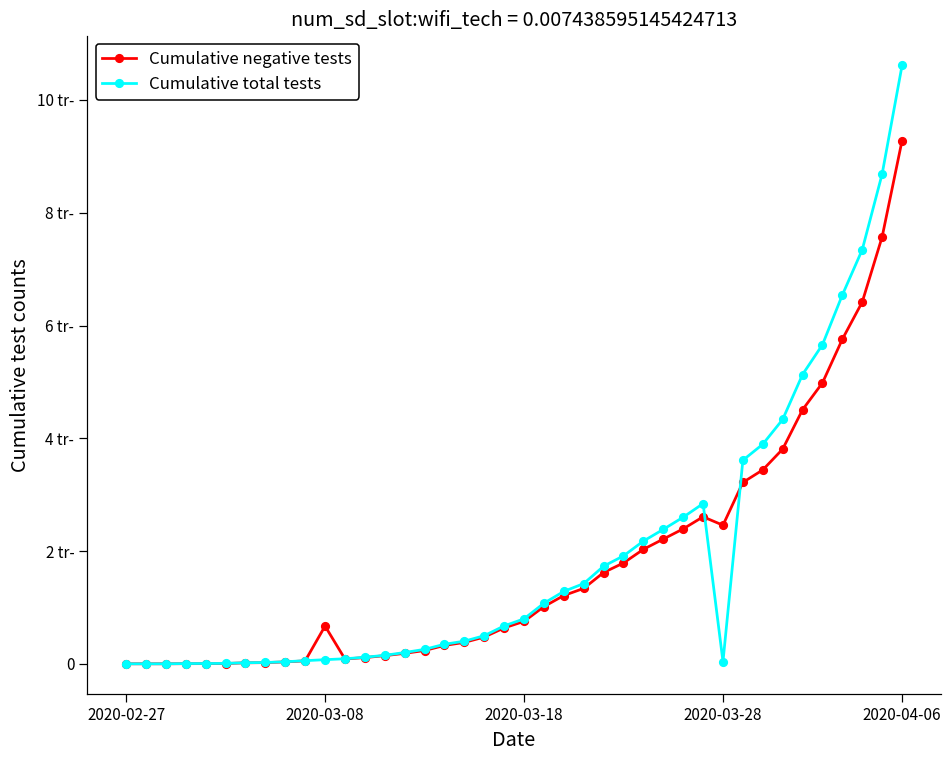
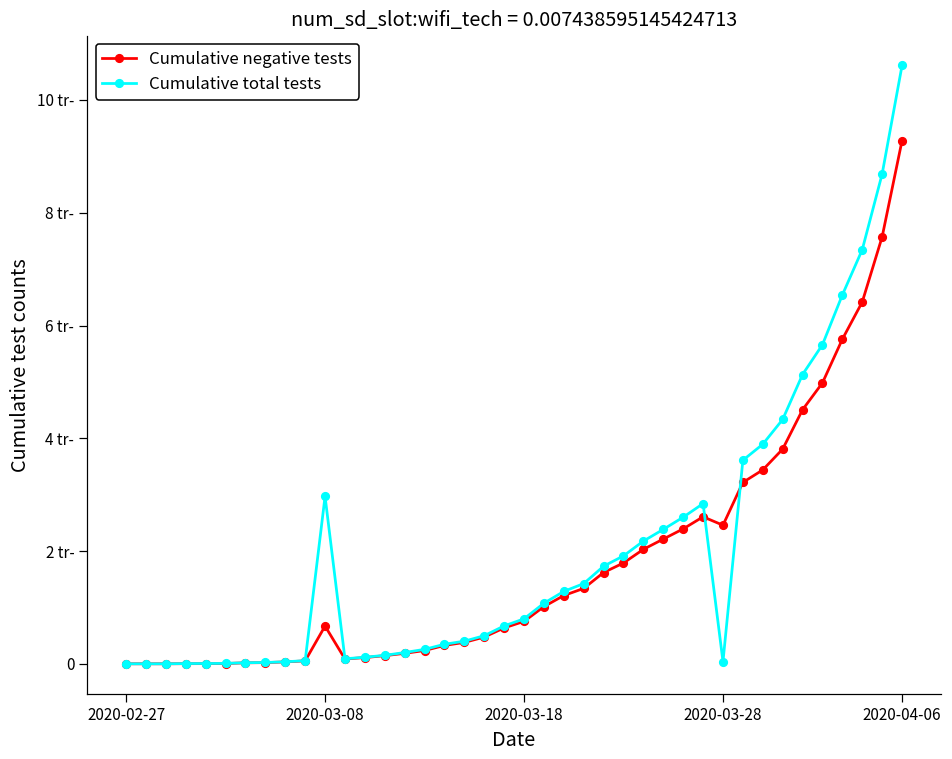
  {
    "Cumulative negative tests": {
      "2020-03-08": "0.7 tr-",
      "2020-03-28": "2.5 tr-",
      "2020-04-06": "9.3 tr-"
    },
    "Cumulative total tests": {
-     "2020-03-08": "0.1 tr-",
+     "2020-03-08": "3.0 tr-",
      "2020-03-28": "0.0 tr-",
      "2020-04-06": "10.6 tr-"
    }
  }
